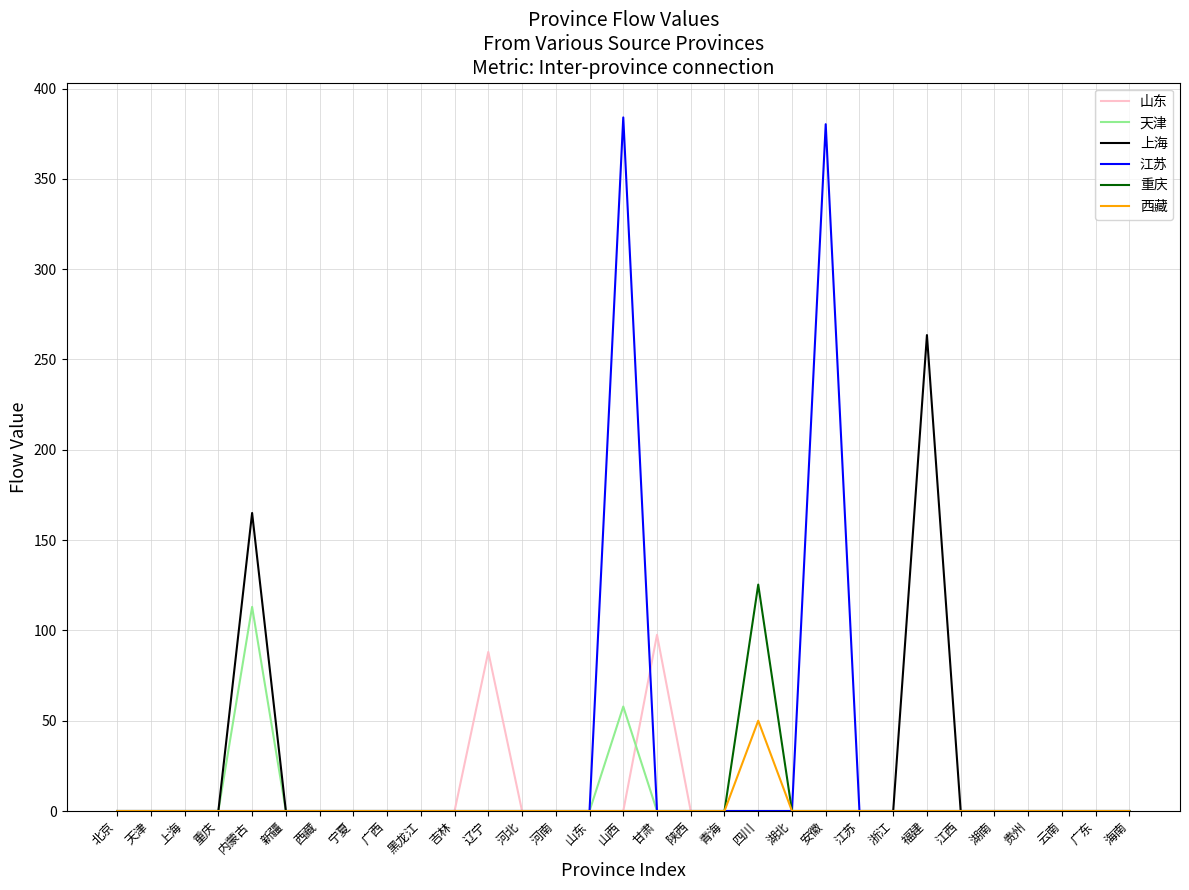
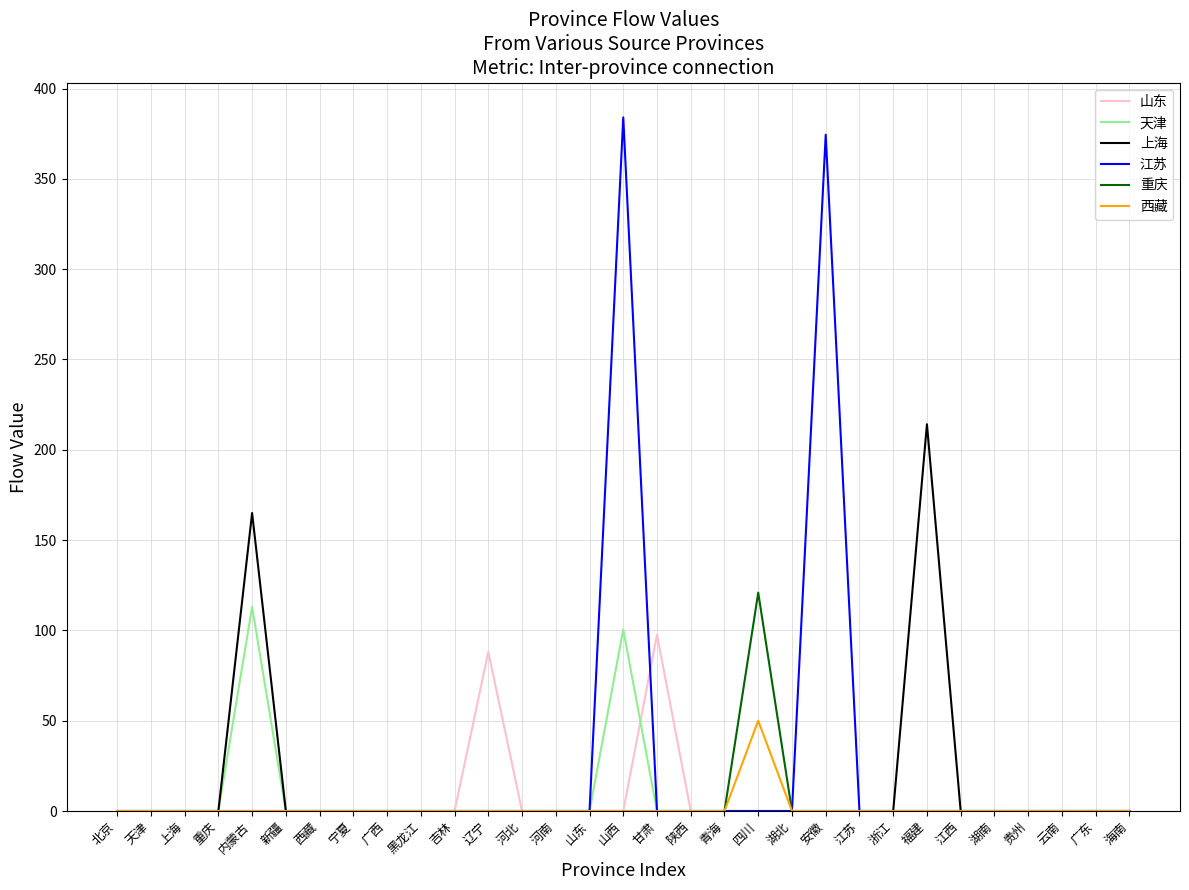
  {
    "山东": {
      "辽宁": 88,
      "甘肃": 98
    },
    "天津": {
      "内蒙古": 113,
-     "山西": 58
+     "山西": 101
    },
    "上海": {
      "内蒙古": 165,
-     "福建": 263
+     "福建": 214
    },
    "江苏": {
      "山西": 384,
-     "安徽": 380
+     "安徽": 374
    },
    "重庆": {
-     "四川": 125
+     "四川": 121
    },
    "西藏": {
      "四川": 50
    }
  }
